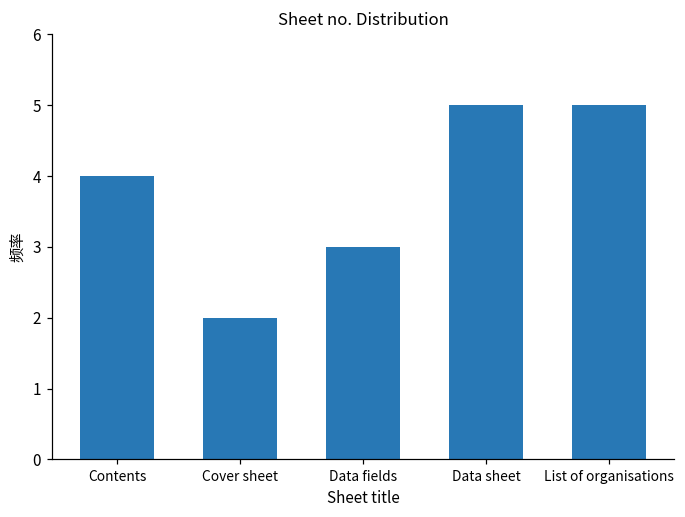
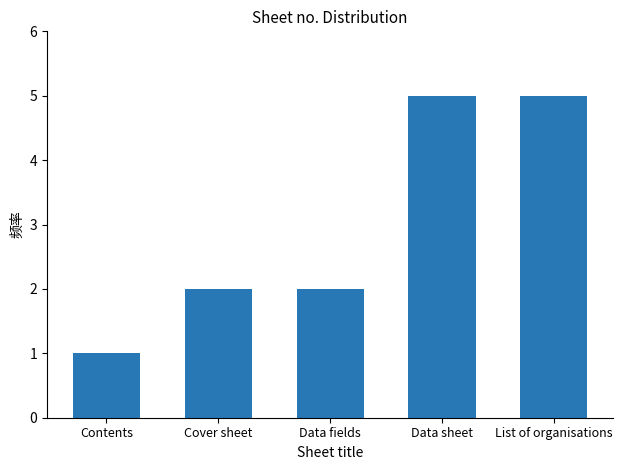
  {
-   "Contents": 4,
+   "Contents": 1,
    "Cover sheet": 2,
-   "Data fields": 3,
+   "Data fields": 2,
    "Data sheet": 5,
    "List of organisations": 5
  }
